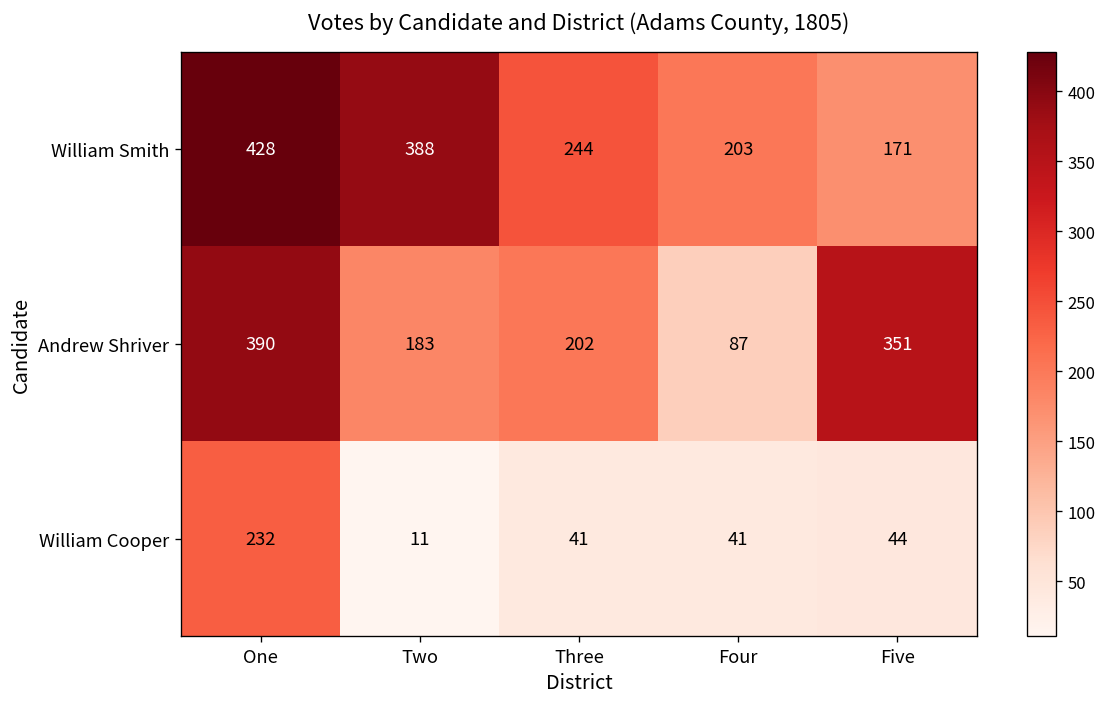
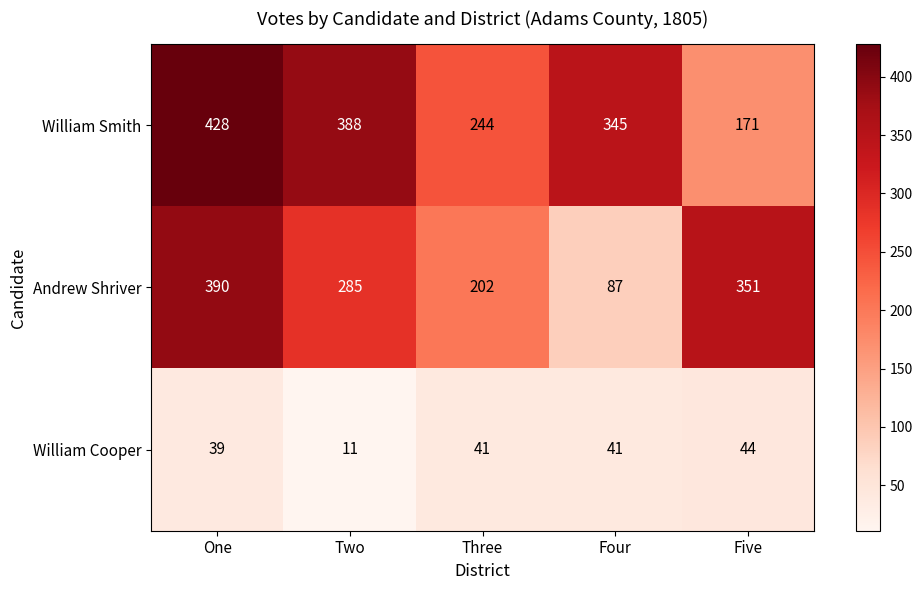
  {
    "William Smith": {
      "One": 428,
      "Two": 388,
      "Three": 244,
-     "Four": 203,
+     "Four": 345,
      "Five": 171
    },
    "Andrew Shriver": {
      "One": 390,
-     "Two": 183,
+     "Two": 285,
      "Three": 202,
      "Four": 87,
      "Five": 351
    },
    "William Cooper": {
-     "One": 232,
+     "One": 39,
      "Two": 11,
      "Three": 41,
      "Four": 41,
      "Five": 44
    }
  }
